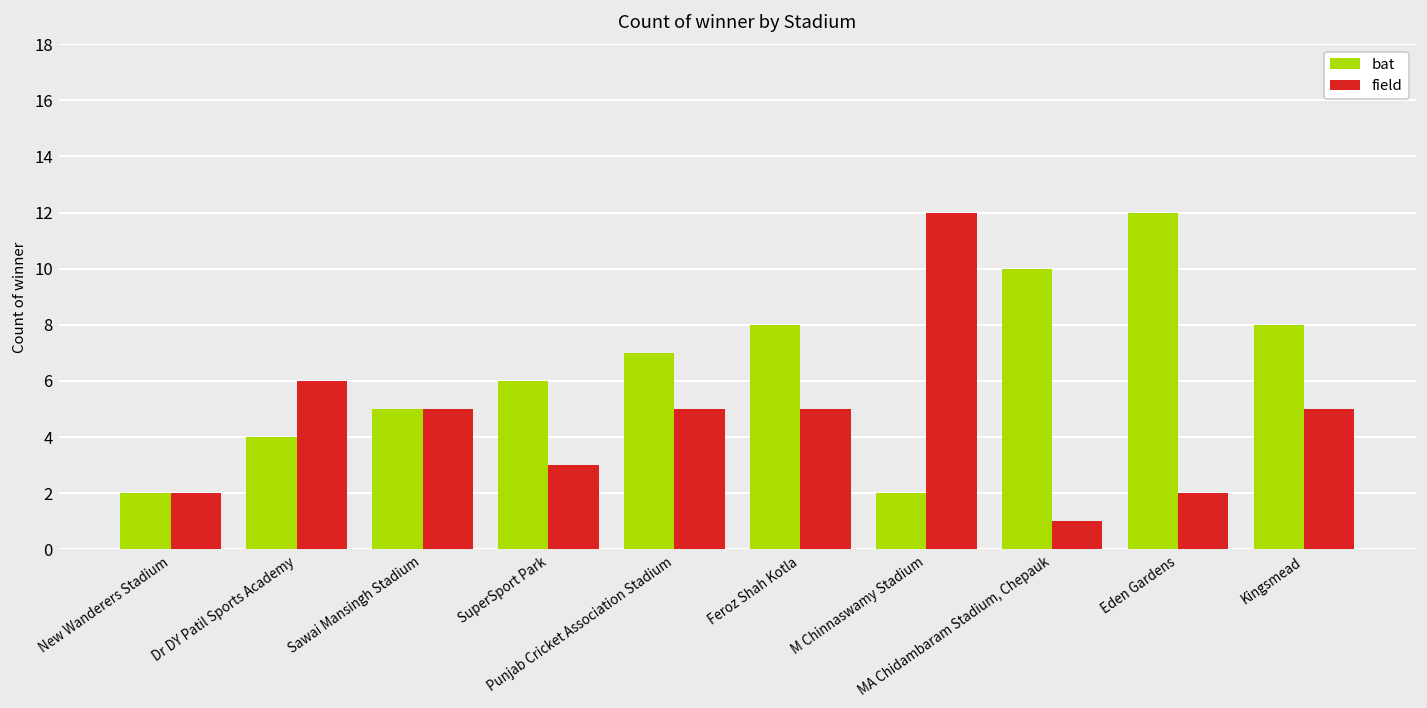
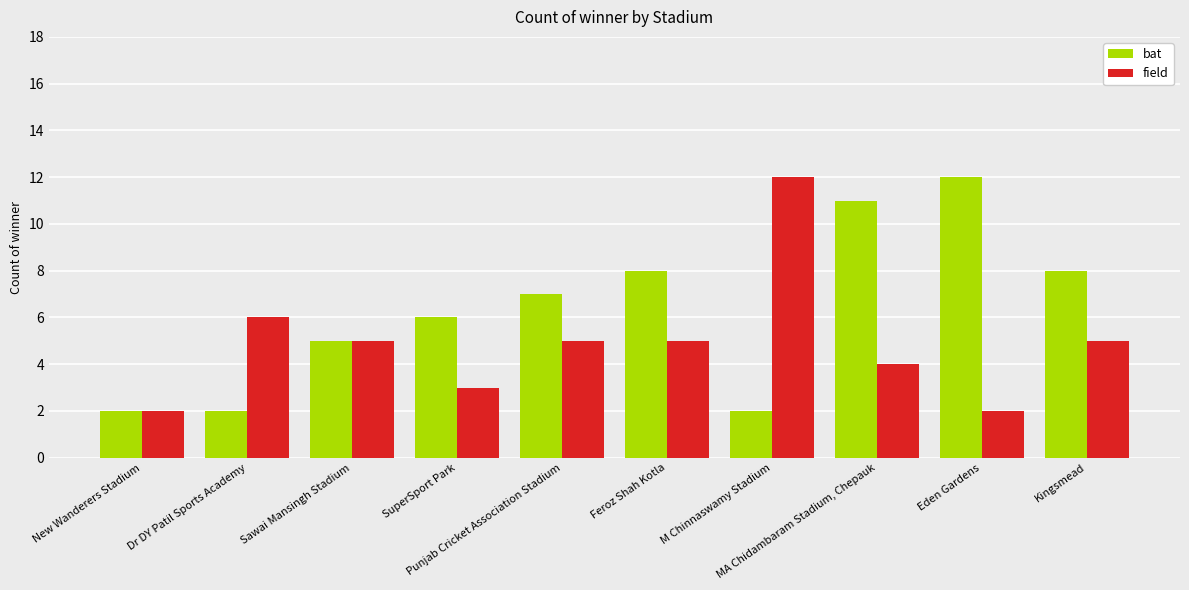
  {
    "bat": {
      "New Wanderers Stadium": 2,
-     "Dr DY Patil Sports Academy": 4,
+     "Dr DY Patil Sports Academy": 2,
      "Sawai Mansingh Stadium": 5,
      "SuperSport Park": 6,
      "Punjab Cricket Association Stadium": 7,
      "Feroz Shah Kotla": 8,
      "M Chinnaswamy Stadium": 2,
-     "MA Chidambaram Stadium, Chepauk": 10,
+     "MA Chidambaram Stadium, Chepauk": 11,
      "Eden Gardens": 12,
      "Kingsmead": 8
    },
    "field": {
      "New Wanderers Stadium": 2,
      "Dr DY Patil Sports Academy": 6,
      "Sawai Mansingh Stadium": 5,
      "SuperSport Park": 3,
      "Punjab Cricket Association Stadium": 5,
      "Feroz Shah Kotla": 5,
      "M Chinnaswamy Stadium": 12,
-     "MA Chidambaram Stadium, Chepauk": 1,
+     "MA Chidambaram Stadium, Chepauk": 4,
      "Eden Gardens": 2,
      "Kingsmead": 5
    }
  }
